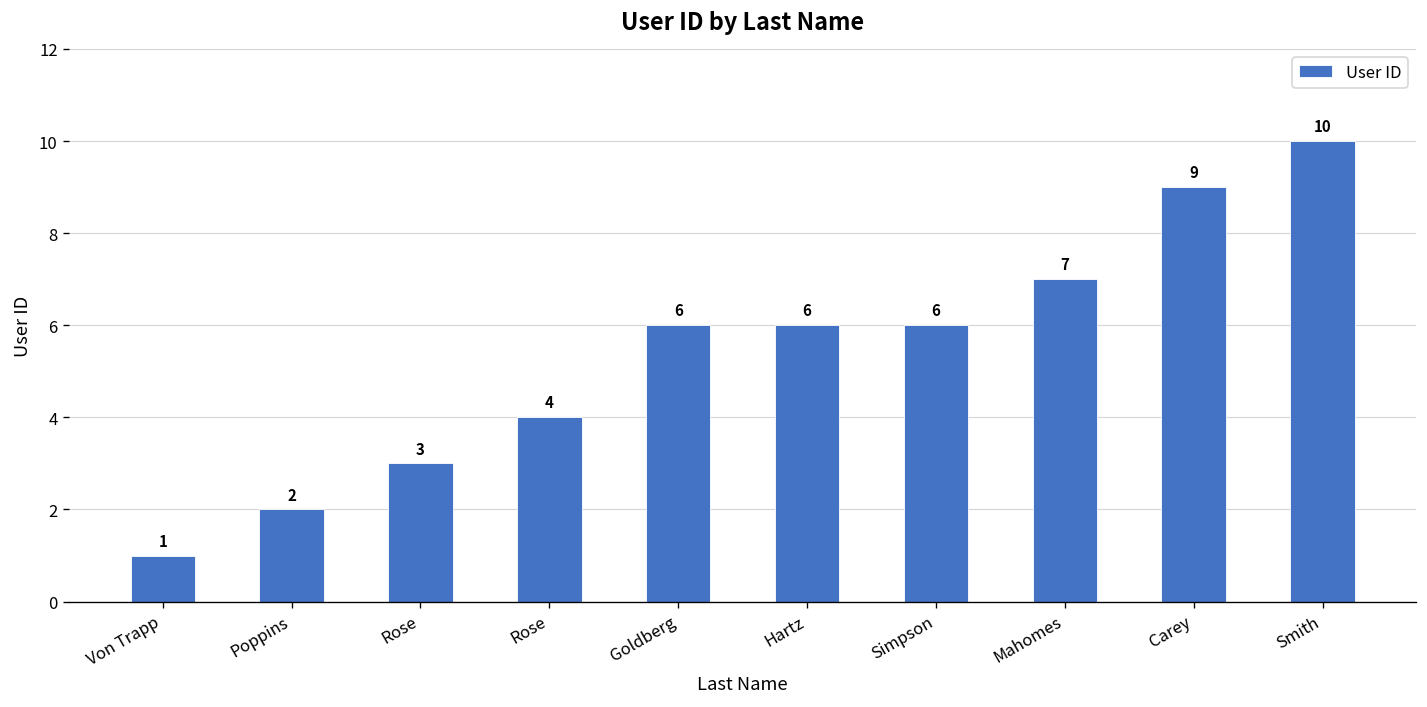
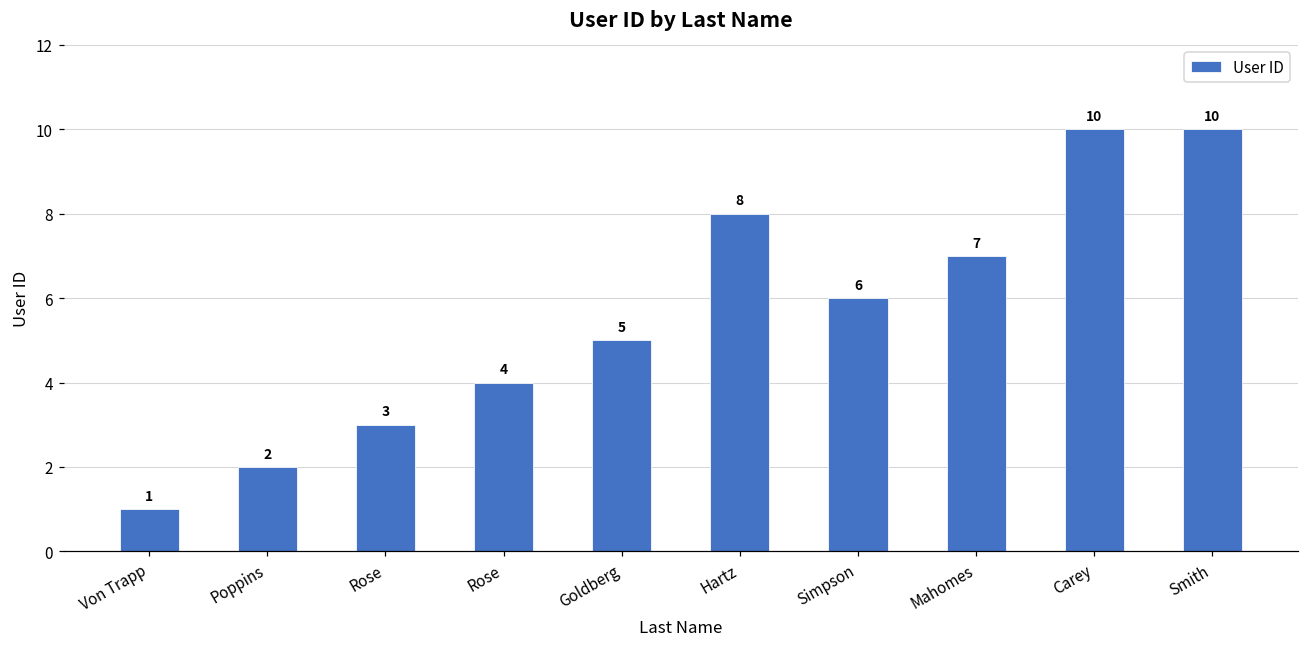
  {
    "Von Trapp": 1,
    "Poppins": 2,
-   "Goldberg": 6,
-   "Hartz": 6,
+   "Goldberg": 5,
+   "Hartz": 8,
    "Simpson": 6,
    "Mahomes": 7,
-   "Carey": 9,
+   "Carey": 10,
    "Smith": 10
  }
